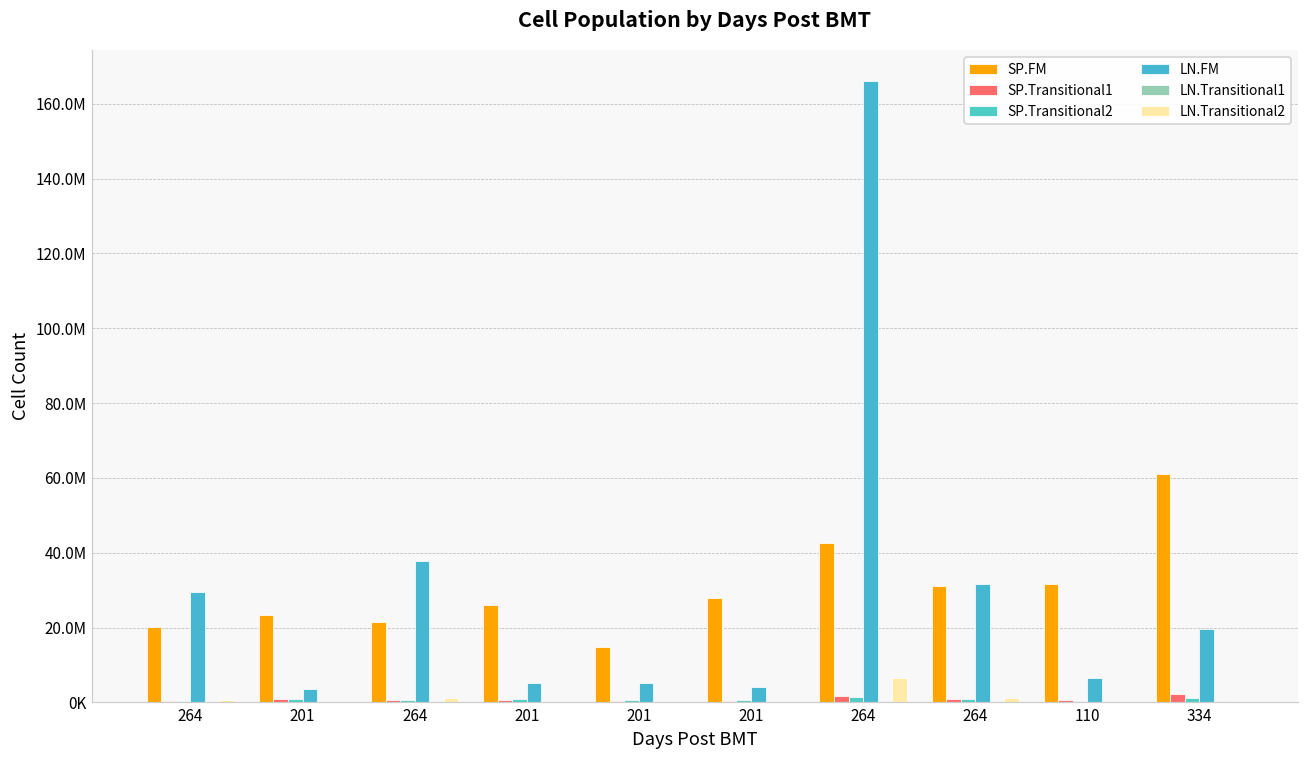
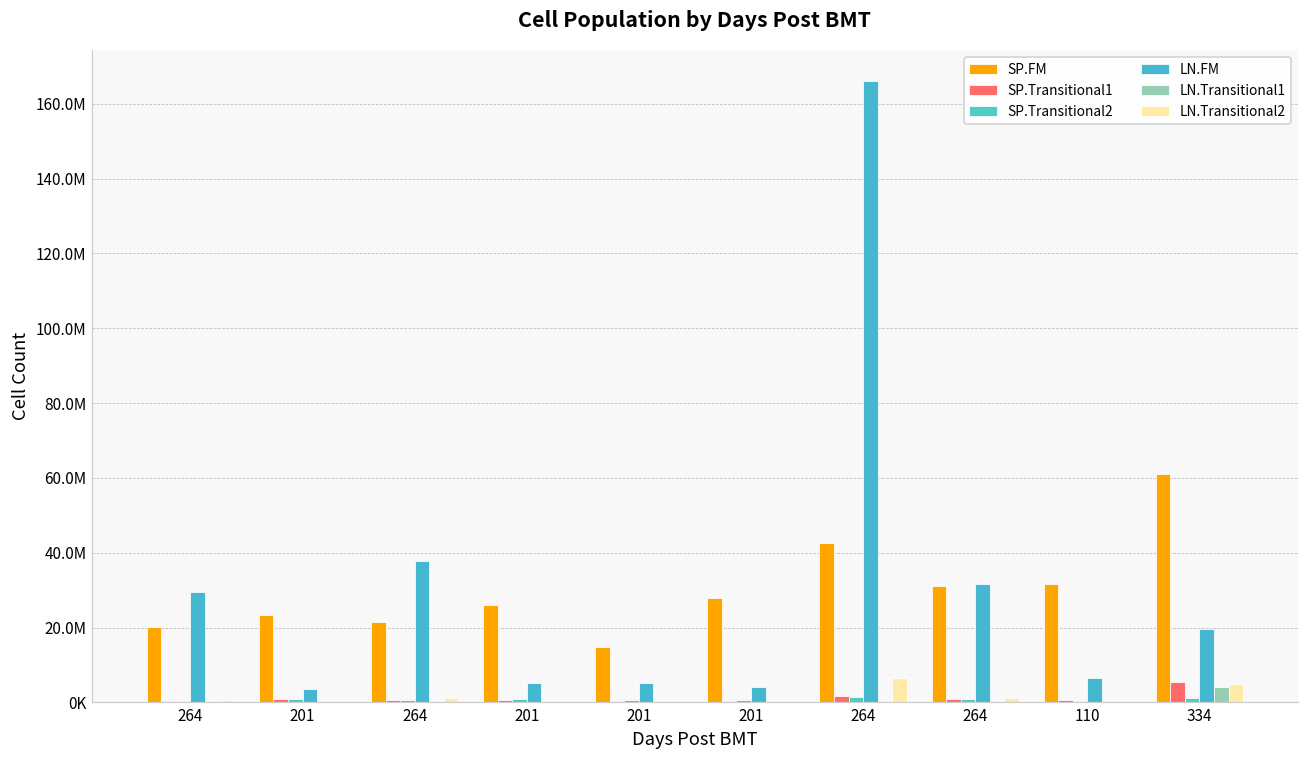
  {
    "SP.FM": {
      "110": 32000000,
      "334": 61000000
    },
    "SP.Transitional1": {
-     "334": 2000000
+     "334": 5000000
    },
    "LN.Transitional1": {
-     "334": 0
+     "334": 4000000
    },
    "LN.Transitional2": {
-     "334": 0
+     "334": 5000000
    }
  }
